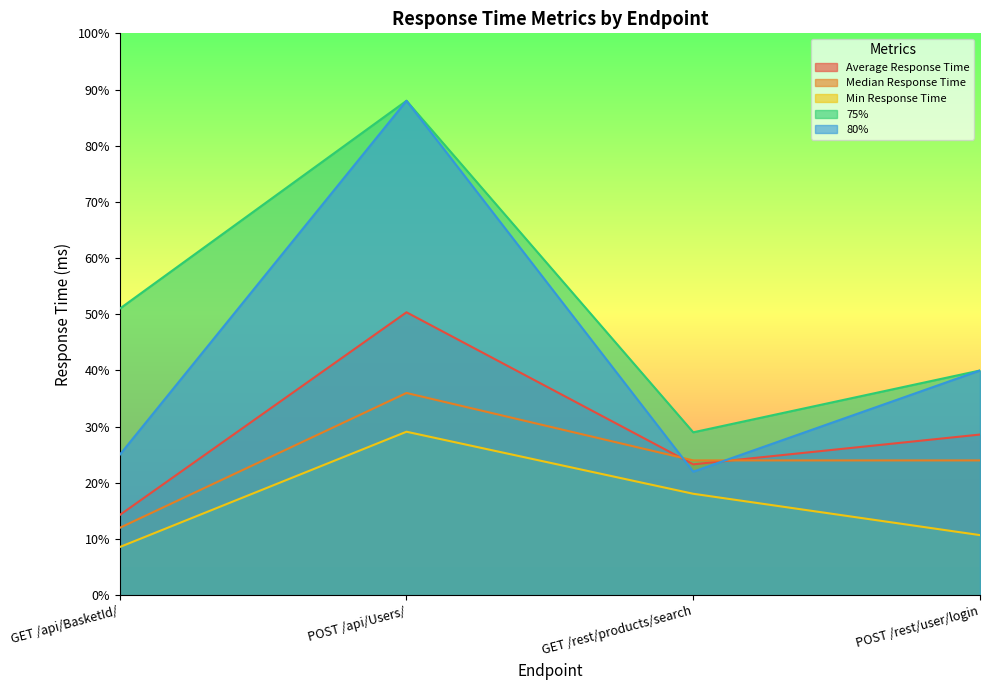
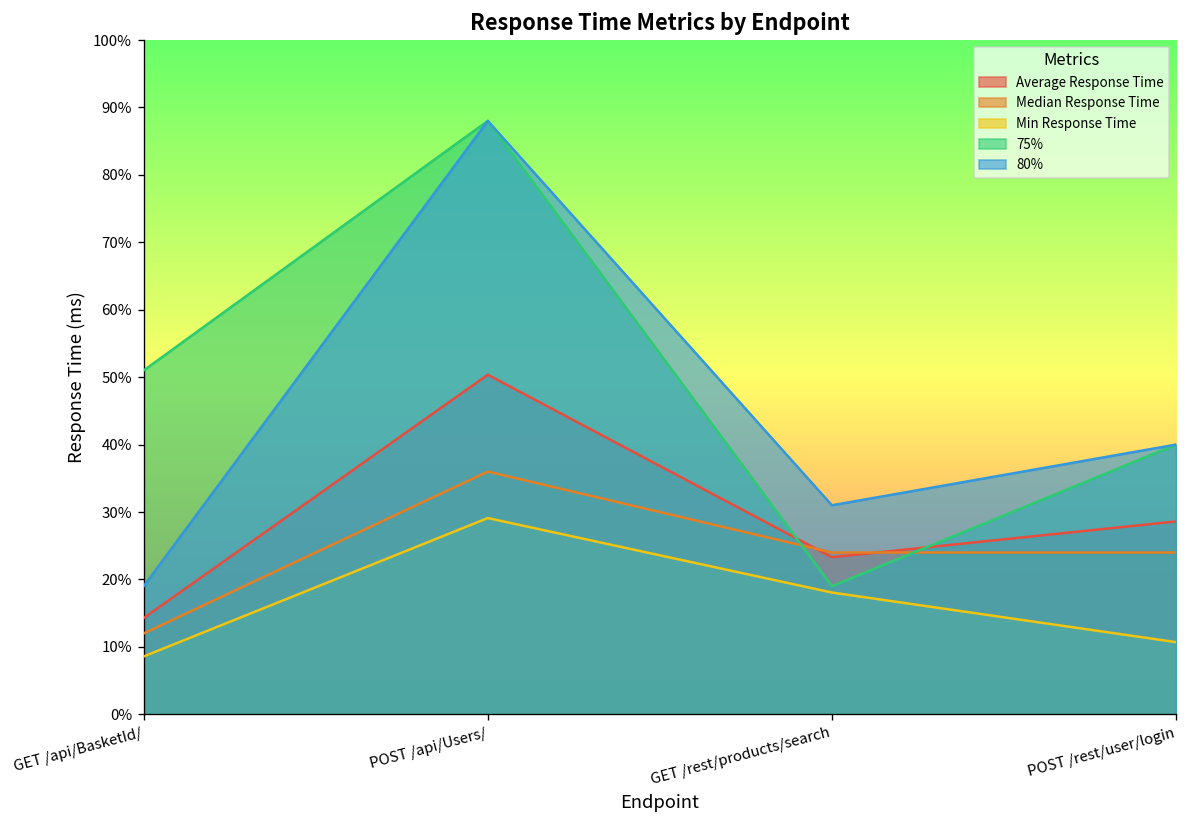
  {
    "Min Response Time": {
      "GET /api/BasketId/": "9%",
      "POST /api/Users/": "29%",
      "GET /rest/products/search": "18%",
      "POST /rest/user/login": "11%"
    },
    "75%": {
      "GET /api/BasketId/": "51%",
-     "GET /rest/products/search": "29%"
+     "GET /rest/products/search": "19%"
    },
    "80%": {
-     "GET /api/BasketId/": "25%",
-     "GET /rest/products/search": "22%"
+     "GET /api/BasketId/": "19%",
+     "GET /rest/products/search": "31%"
    }
  }
